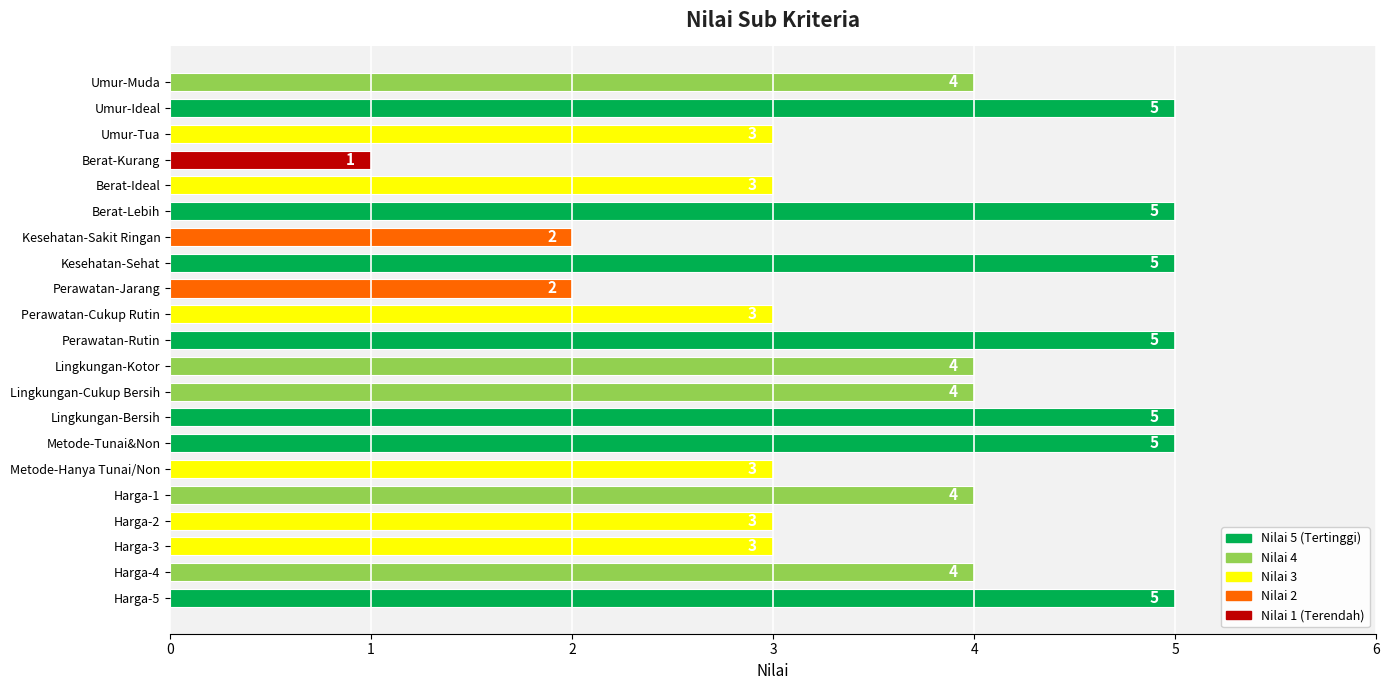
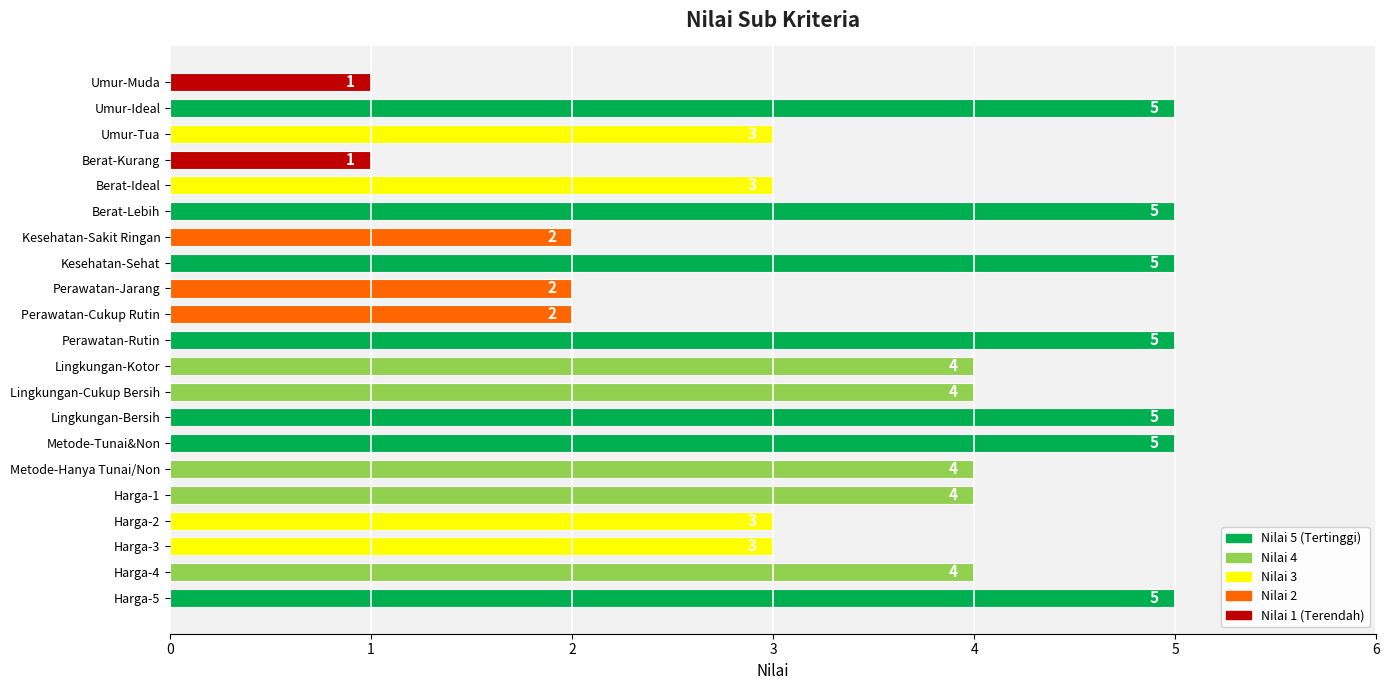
  {
-   "Umur-Muda": 4,
+   "Umur-Muda": 1,
    "Umur-Ideal": 5,
    "Umur-Tua": 3,
    "Berat-Kurang": 1,
    "Berat-Ideal": 3,
    "Berat-Lebih": 5,
    "Kesehatan-Sakit Ringan": 2,
    "Kesehatan-Sehat": 5,
    "Perawatan-Jarang": 2,
-   "Perawatan-Cukup Rutin": 3,
+   "Perawatan-Cukup Rutin": 2,
    "Perawatan-Rutin": 5,
    "Lingkungan-Kotor": 4,
    "Lingkungan-Cukup Bersih": 4,
    "Lingkungan-Bersih": 5,
    "Metode-Tunai&Non": 5,
-   "Metode-Hanya Tunai/Non": 3,
+   "Metode-Hanya Tunai/Non": 4,
    "Harga-1": 4,
    "Harga-2": 3,
    "Harga-3": 3,
    "Harga-4": 4,
    "Harga-5": 5
  }
